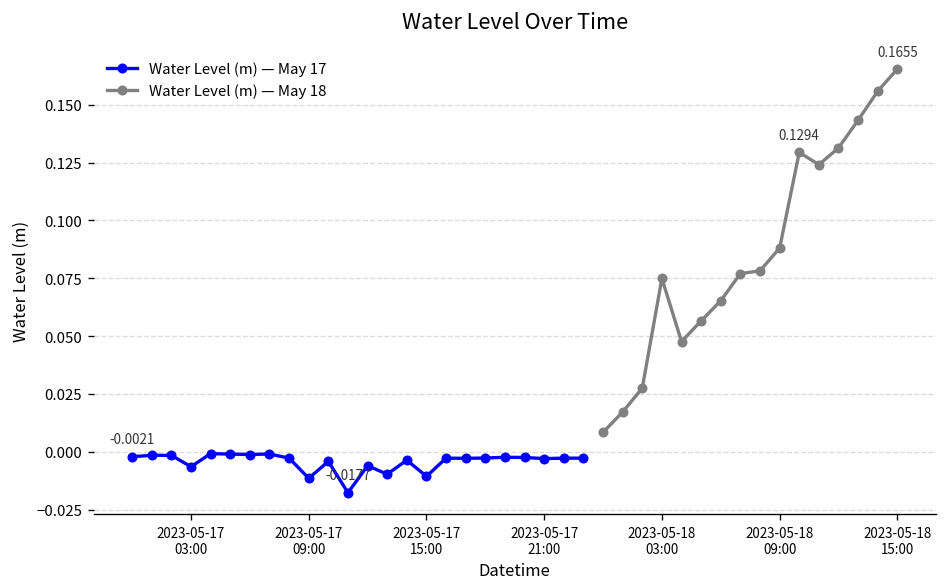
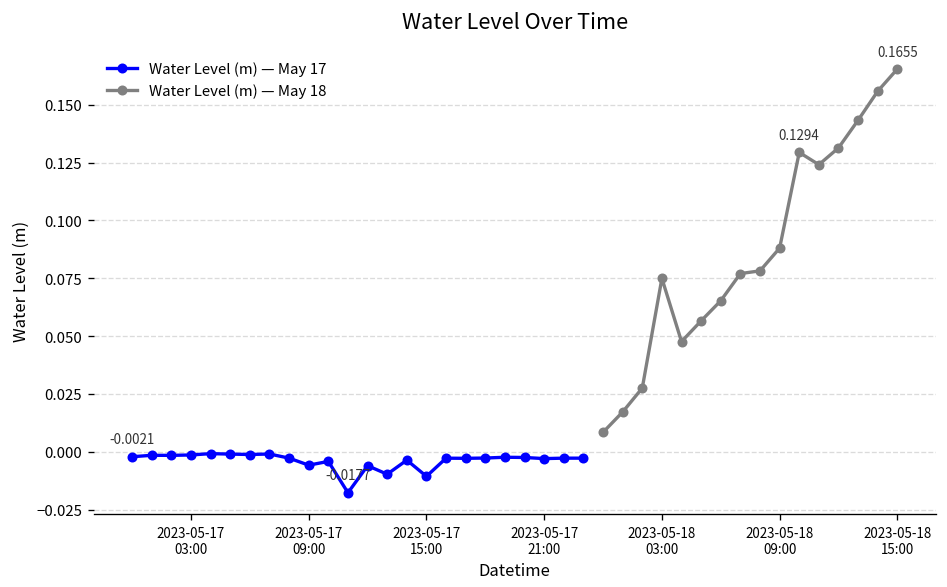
  {
    "Water Level (m) — May 17": {
-     "2023-05-17 03:00": -0.006,
-     "2023-05-17 09:00": -0.011,
+     "2023-05-17 03:00": -0.001,
+     "2023-05-17 09:00": -0.006,
      "2023-05-17 15:00": -0.011,
      "2023-05-17 21:00": -0.003
    },
    "Water Level (m) — May 18": {
      "2023-05-18 15:00": 0.1655
    }
  }
